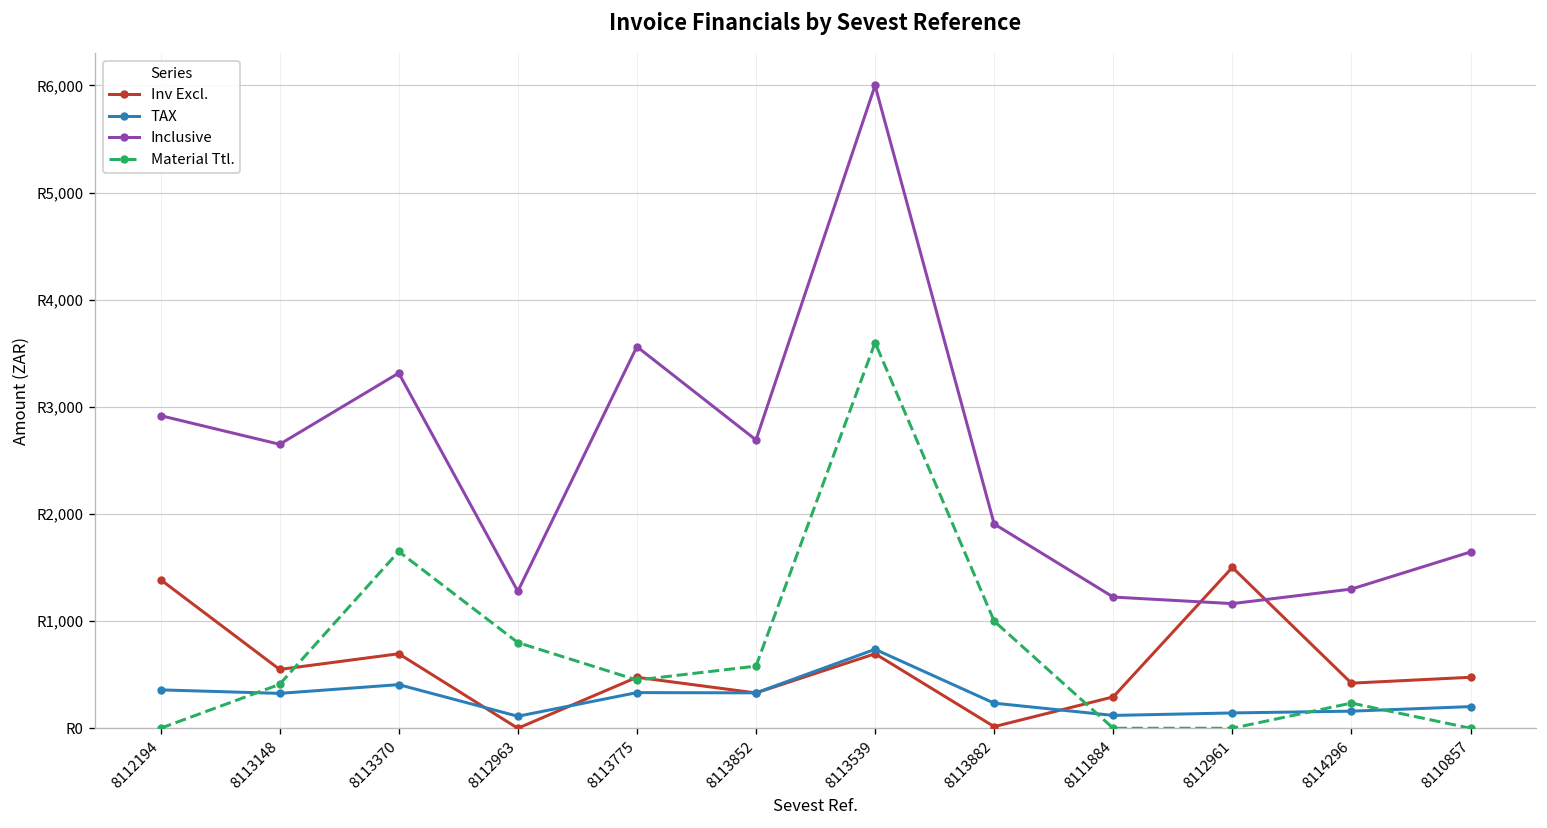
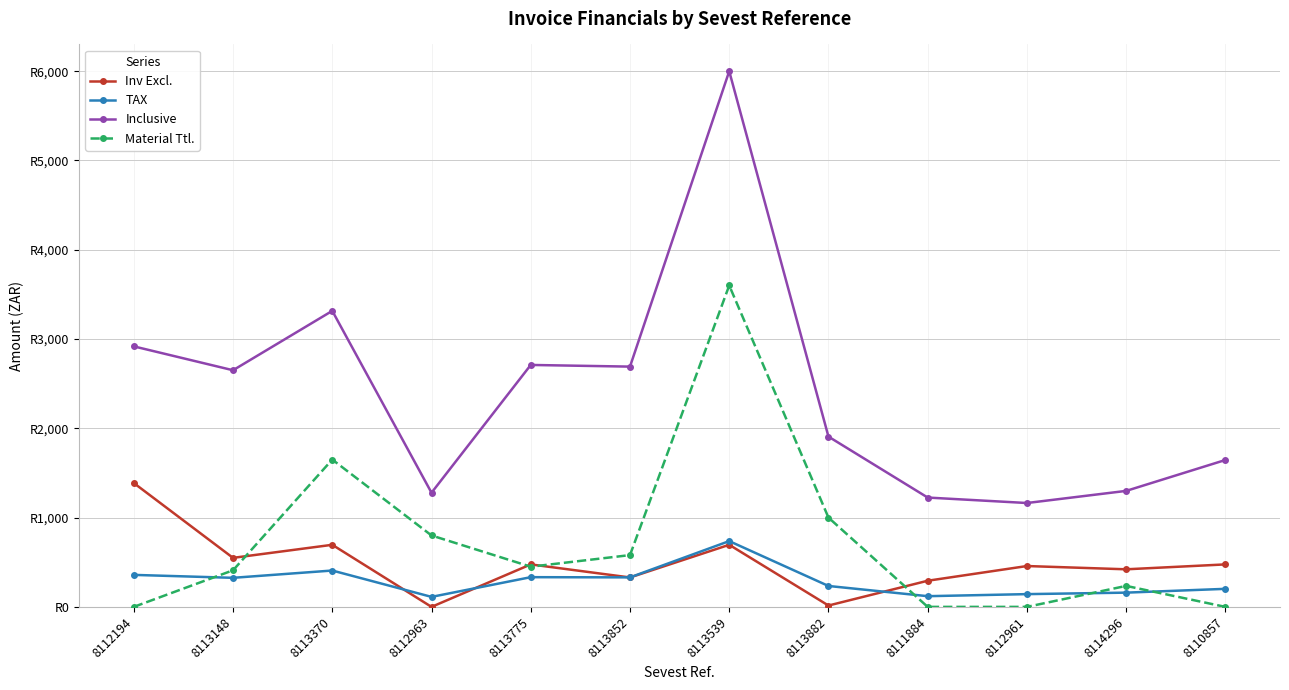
  {
    "Inv Excl.": {
      "8112194": "R1,400",
      "8113148": "R500",
      "8113370": "R700",
      "8112963": "R0",
      "8113539": "R700",
      "8113882": "R0",
      "8111884": "R300",
-     "8112961": "R1,500",
+     "8112961": "R500",
      "8114296": "R400",
      "8110857": "R500"
    },
    "TAX": {
      "8112194": "R400",
      "8113148": "R300",
      "8113370": "R400",
      "8112963": "R100",
      "8113775": "R300",
      "8113539": "R700",
      "8113882": "R200",
      "8111884": "R100",
      "8112961": "R100",
      "8114296": "R200",
      "8110857": "R200"
    },
    "Inclusive": {
      "8112194": "R2,900",
      "8113148": "R2,700",
      "8113370": "R3,300",
      "8112963": "R1,300",
-     "8113775": "R3,600",
+     "8113775": "R2,700",
      "8113852": "R2,700",
      "8113539": "R6,000",
      "8113882": "R1,900",
      "8111884": "R1,200",
      "8112961": "R1,200",
      "8114296": "R1,300",
      "8110857": "R1,600"
    },
    "Material Ttl.": {
      "8112194": "R0",
      "8113148": "R400",
      "8113370": "R1,700",
      "8112963": "R800",
      "8113852": "R600",
      "8113539": "R3,600",
      "8113882": "R1,000",
      "8111884": "R0",
      "8112961": "R0",
      "8114296": "R200",
      "8110857": "R0"
    }
  }
